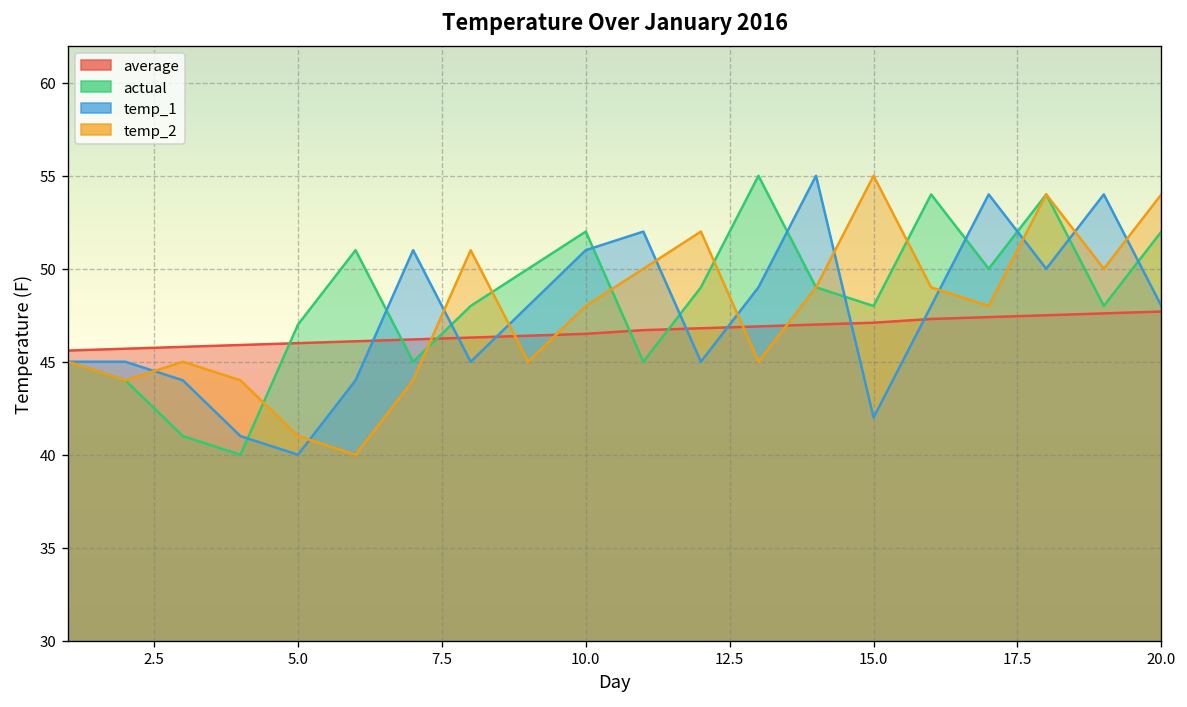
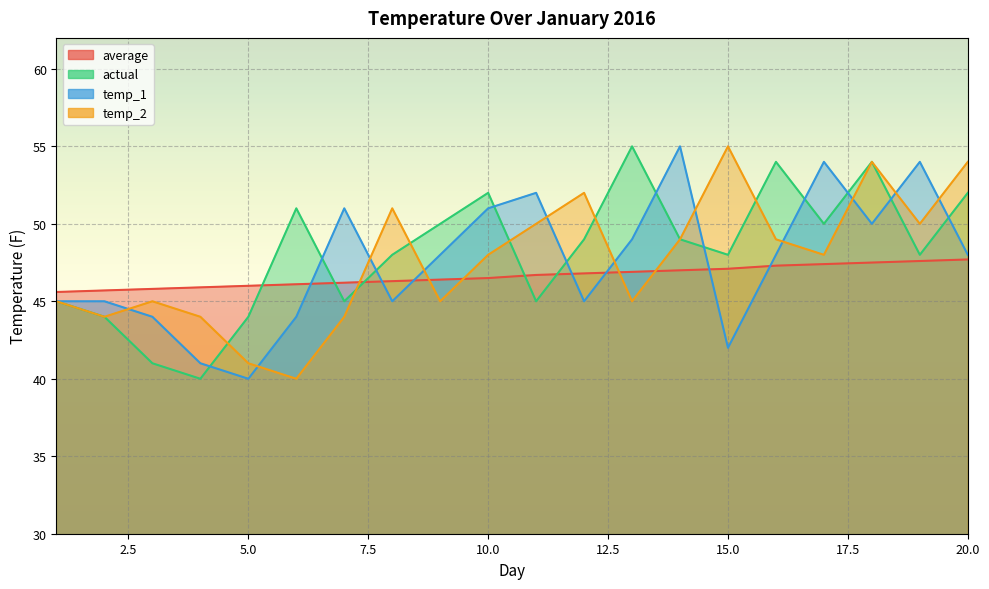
  {
    "actual": {
-     "5.0": 47,
+     "5.0": 44,
      "10.0": 52,
      "15.0": 48,
      "20.0": 52
    },
    "temp_1": {
      "5.0": 40,
      "10.0": 51,
      "15.0": 42,
      "20.0": 48
    }
  }
